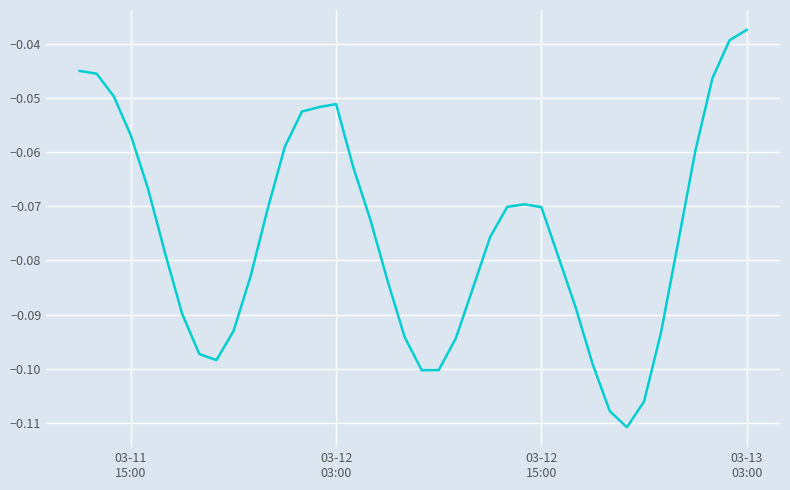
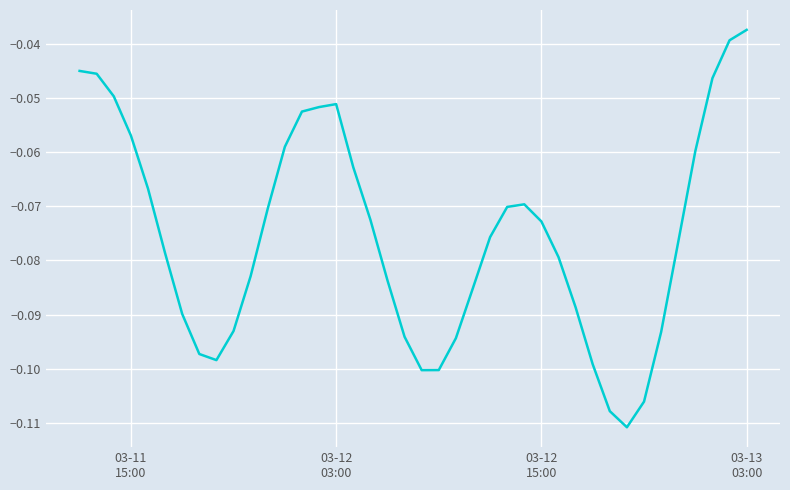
  {
    "03-11 15:00": -0.057,
    "03-12 03:00": -0.051,
-   "03-12 15:00": -0.070,
+   "03-12 15:00": -0.073,
    "03-13 03:00": -0.037
  }
